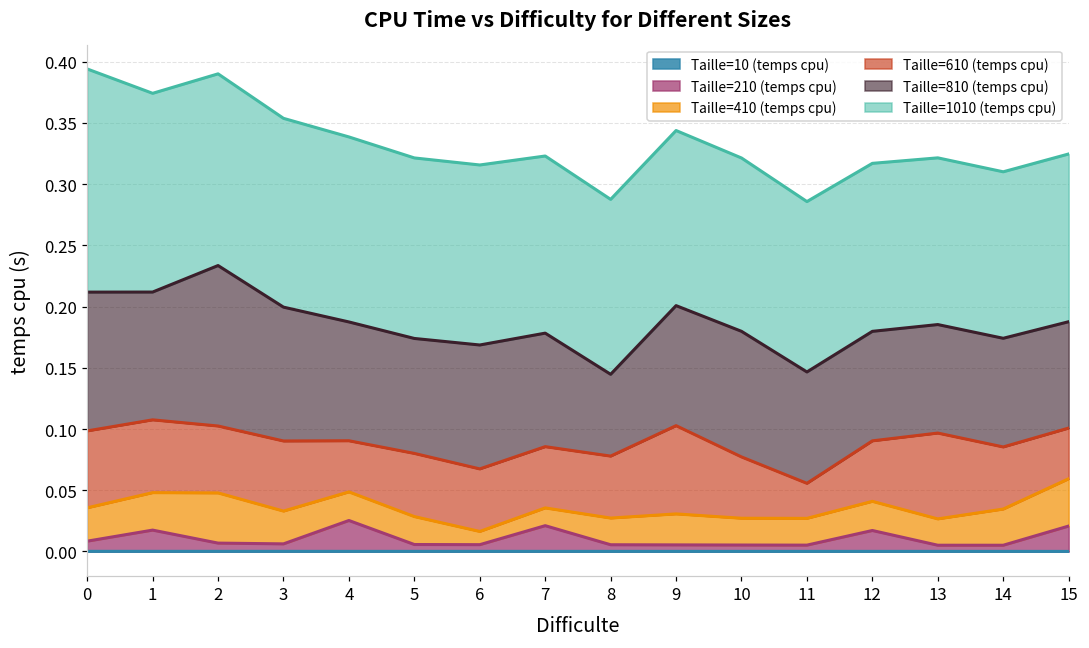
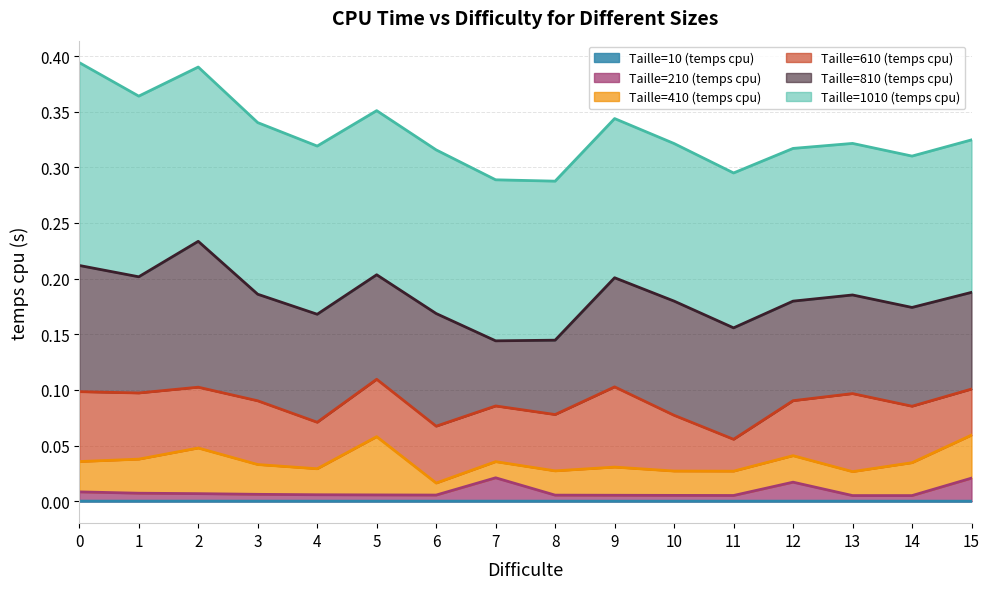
  {
    "Taille=210 (temps cpu)": {
      "0": 0.008,
-     "1": 0.017,
+     "1": 0.007,
      "2": 0.007,
      "3": 0.006,
-     "4": 0.025,
+     "4": 0.006,
      "5": 0.006,
      "6": 0.005,
      "7": 0.021,
      "8": 0.005,
      "9": 0.005,
      "10": 0.005,
      "11": 0.005,
      "12": 0.017,
      "13": 0.005,
      "14": 0.005,
      "15": 0.021
    },
    "Taille=410 (temps cpu)": {
      "0": 0.027,
      "1": 0.031,
      "2": 0.041,
      "3": 0.027,
      "4": 0.023,
-     "5": 0.023,
+     "5": 0.052,
      "6": 0.011,
      "7": 0.015,
      "8": 0.022,
      "9": 0.025,
      "10": 0.022,
      "11": 0.022,
      "12": 0.024,
      "13": 0.022,
      "14": 0.030,
      "15": 0.039
    },
    "Taille=610 (temps cpu)": {
      "0": 0.063,
      "1": 0.059,
      "2": 0.055,
      "3": 0.057,
      "4": 0.042,
      "5": 0.052,
      "6": 0.051,
      "7": 0.050,
      "8": 0.051,
      "9": 0.072,
      "10": 0.050,
      "11": 0.029,
      "12": 0.049,
      "13": 0.070,
      "14": 0.051,
      "15": 0.041
    },
    "Taille=810 (temps cpu)": {
      "0": 0.113,
      "1": 0.104,
      "2": 0.131,
-     "3": 0.109,
+     "3": 0.096,
      "4": 0.097,
      "5": 0.094,
      "6": 0.101,
-     "7": 0.093,
+     "7": 0.059,
      "8": 0.067,
      "9": 0.098,
      "10": 0.103,
-     "11": 0.091,
+     "11": 0.100,
      "12": 0.089,
      "13": 0.089,
      "14": 0.089,
      "15": 0.087
    }
  }
